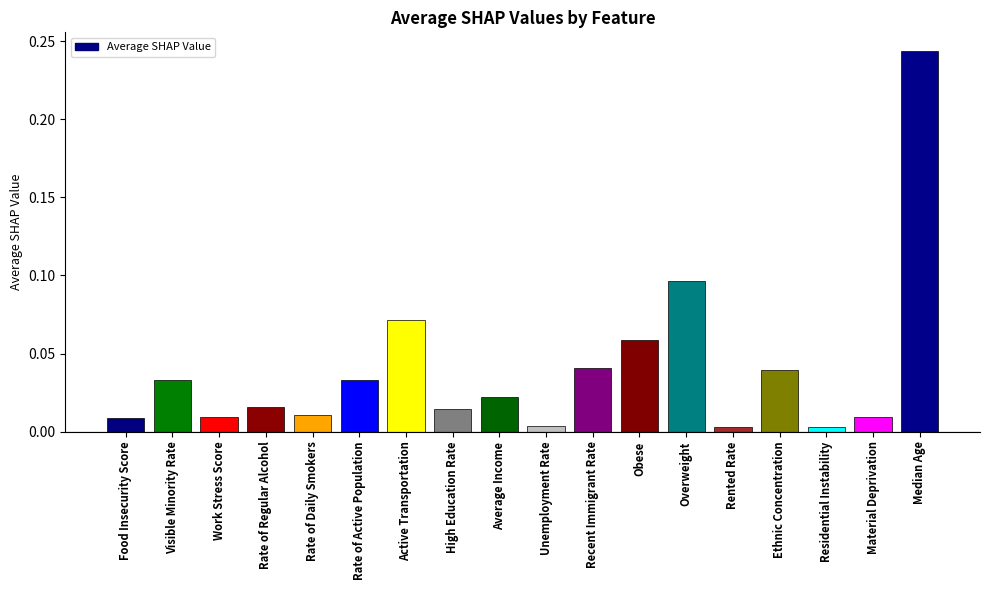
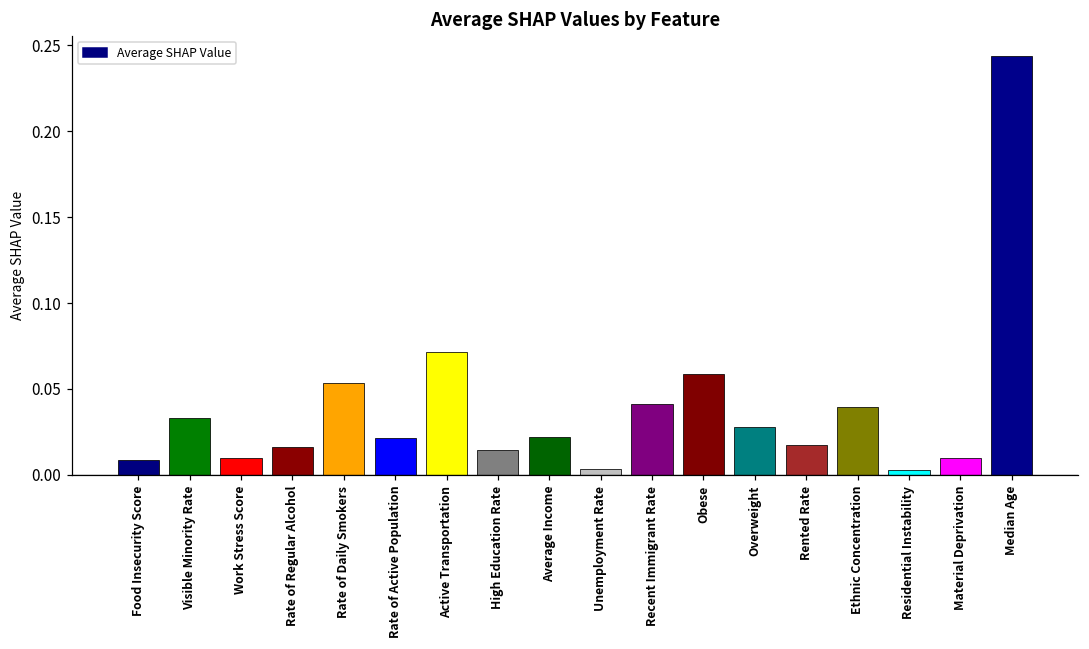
  {
    "Food Insecurity Score": 0.009,
    "Visible Minority Rate": 0.033,
    "Work Stress Score": 0.010,
    "Rate of Regular Alcohol": 0.016,
-   "Rate of Daily Smokers": 0.011,
-   "Rate of Active Population": 0.033,
+   "Rate of Daily Smokers": 0.054,
+   "Rate of Active Population": 0.022,
    "Active Transportation": 0.071,
    "High Education Rate": 0.014,
    "Average Income": 0.022,
    "Unemployment Rate": 0.004,
    "Recent Immigrant Rate": 0.041,
    "Obese": 0.059,
-   "Overweight": 0.096,
-   "Rented Rate": 0.003,
+   "Overweight": 0.028,
+   "Rented Rate": 0.017,
    "Ethnic Concentration": 0.040,
    "Residential Instability": 0.003,
    "Material Deprivation": 0.010,
    "Median Age": 0.243
  }
